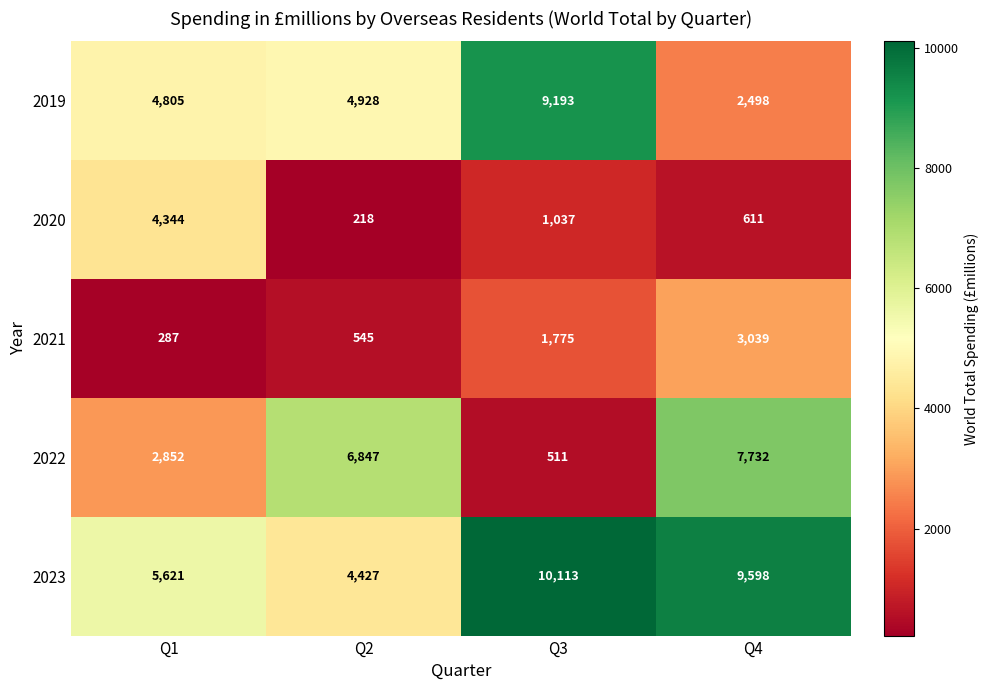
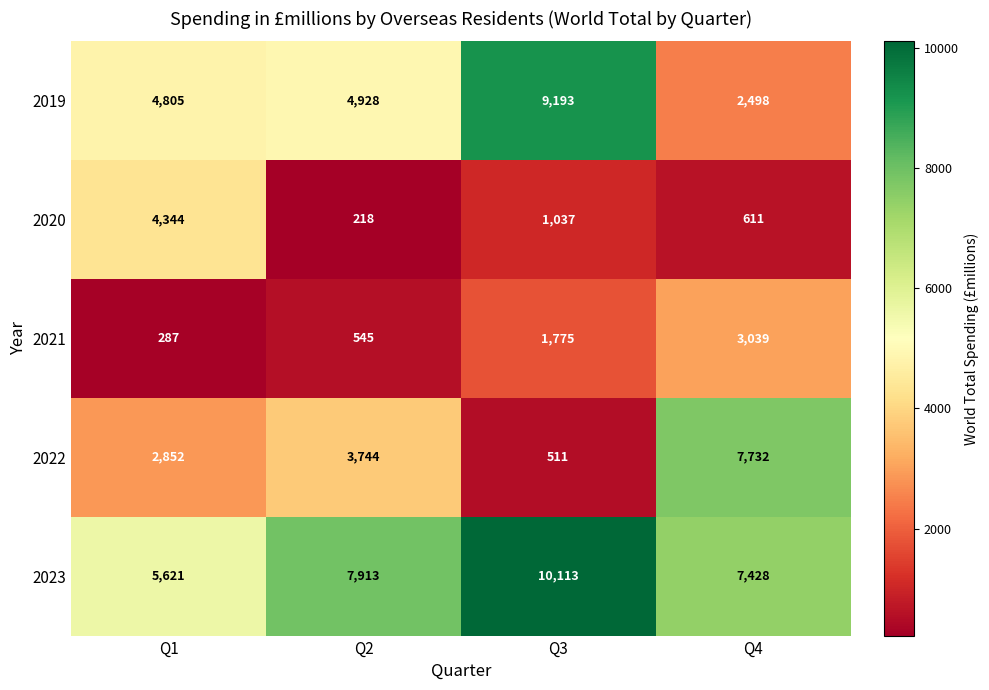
  {
    "2019": {
      "Q1": "4,805",
      "Q2": "4,928",
      "Q3": "9,193",
      "Q4": "2,498"
    },
    "2020": {
      "Q1": "4,344",
      "Q2": "218",
      "Q3": "1,037",
      "Q4": "611"
    },
    "2021": {
      "Q1": "287",
      "Q2": "545",
      "Q3": "1,775",
      "Q4": "3,039"
    },
    "2022": {
      "Q1": "2,852",
-     "Q2": "6,847",
+     "Q2": "3,744",
      "Q3": "511",
      "Q4": "7,732"
    },
    "2023": {
      "Q1": "5,621",
-     "Q2": "4,427",
+     "Q2": "7,913",
      "Q3": "10,113",
-     "Q4": "9,598"
+     "Q4": "7,428"
    }
  }
